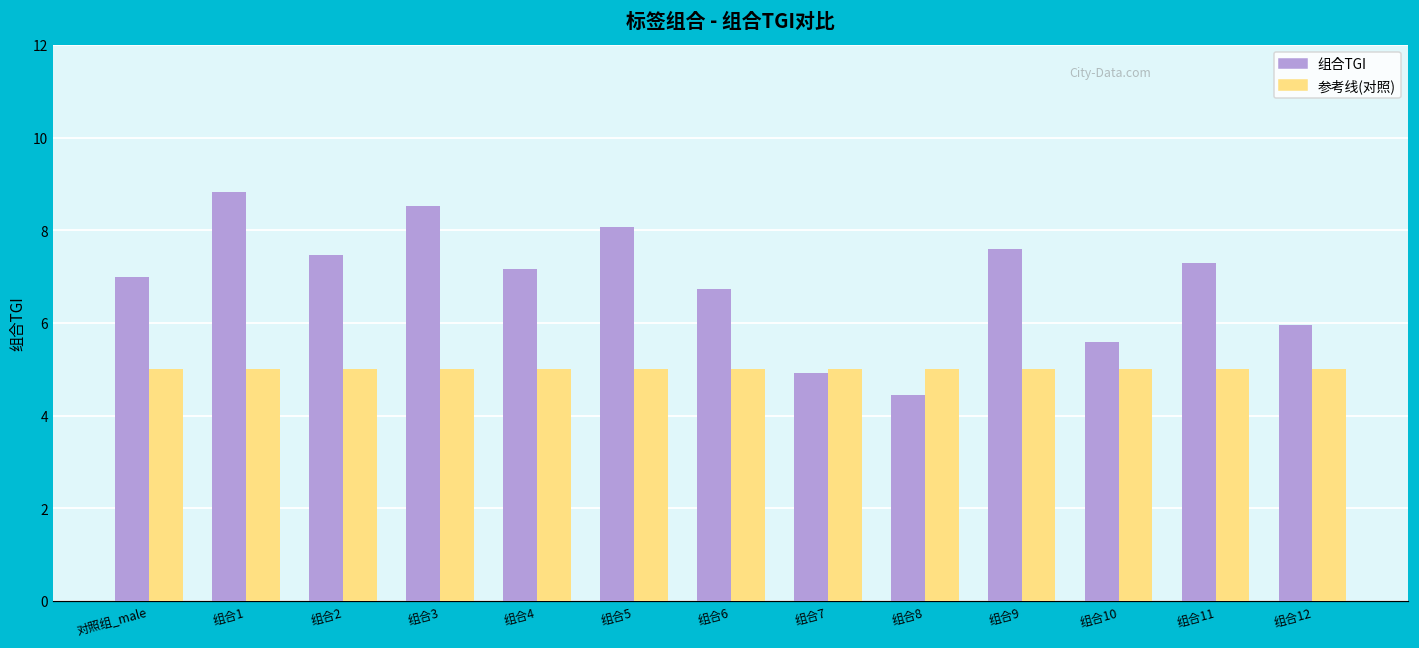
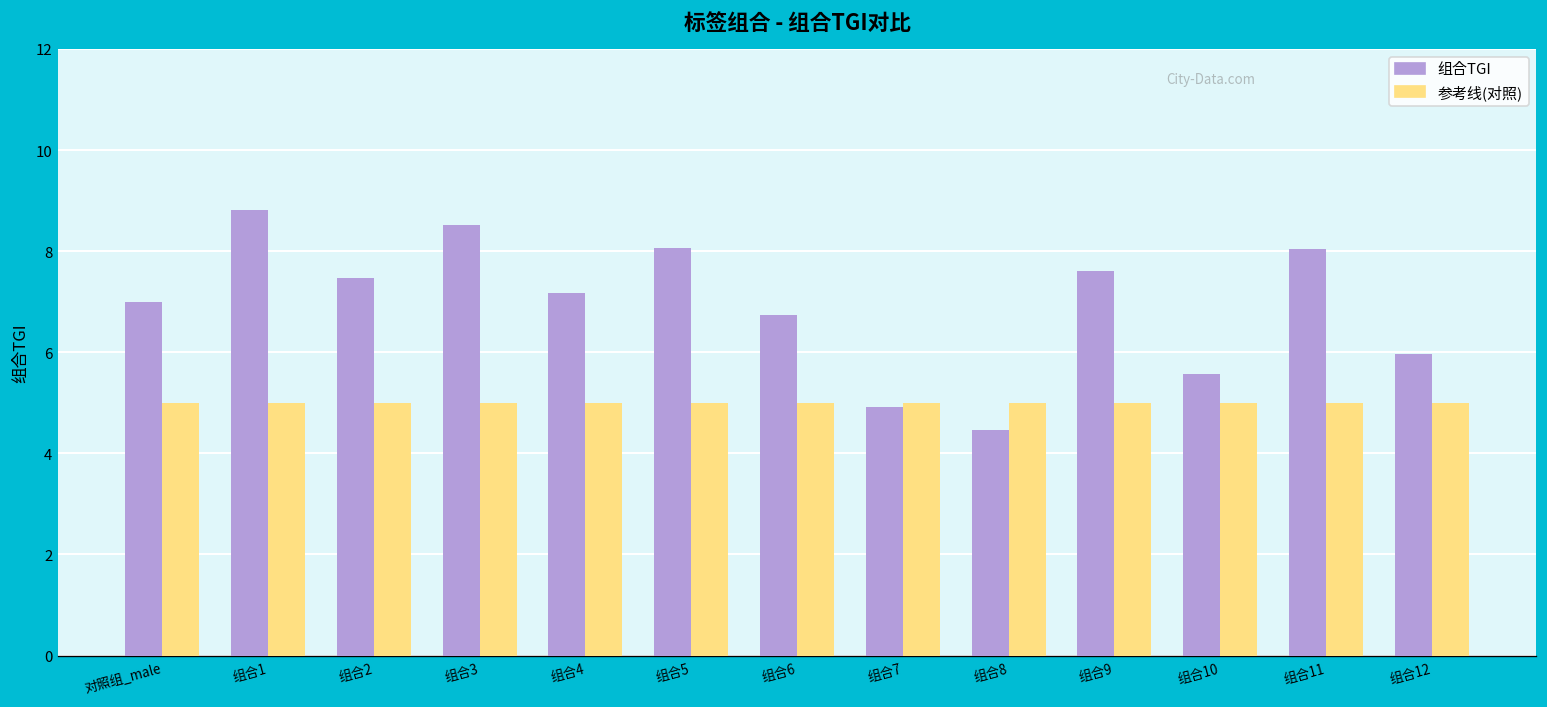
  {
    "组合TGI": {
      "对照组_male": 7.0,
      "组合1": 8.8,
      "组合2": 7.5,
      "组合3": 8.5,
      "组合4": 7.2,
      "组合5": 8.1,
      "组合6": 6.7,
      "组合7": 4.9,
      "组合8": 4.5,
      "组合9": 7.6,
      "组合10": 5.6,
-     "组合11": 7.3,
+     "组合11": 8.0,
      "组合12": 6.0
    },
    "参考线(对照)": {
      "对照组_male": 5.0,
      "组合1": 5.0,
      "组合2": 5.0,
      "组合3": 5.0,
      "组合4": 5.0,
      "组合5": 5.0,
      "组合6": 5.0,
      "组合7": 5.0,
      "组合8": 5.0,
      "组合9": 5.0,
      "组合10": 5.0,
      "组合11": 5.0,
      "组合12": 5.0
    }
  }
